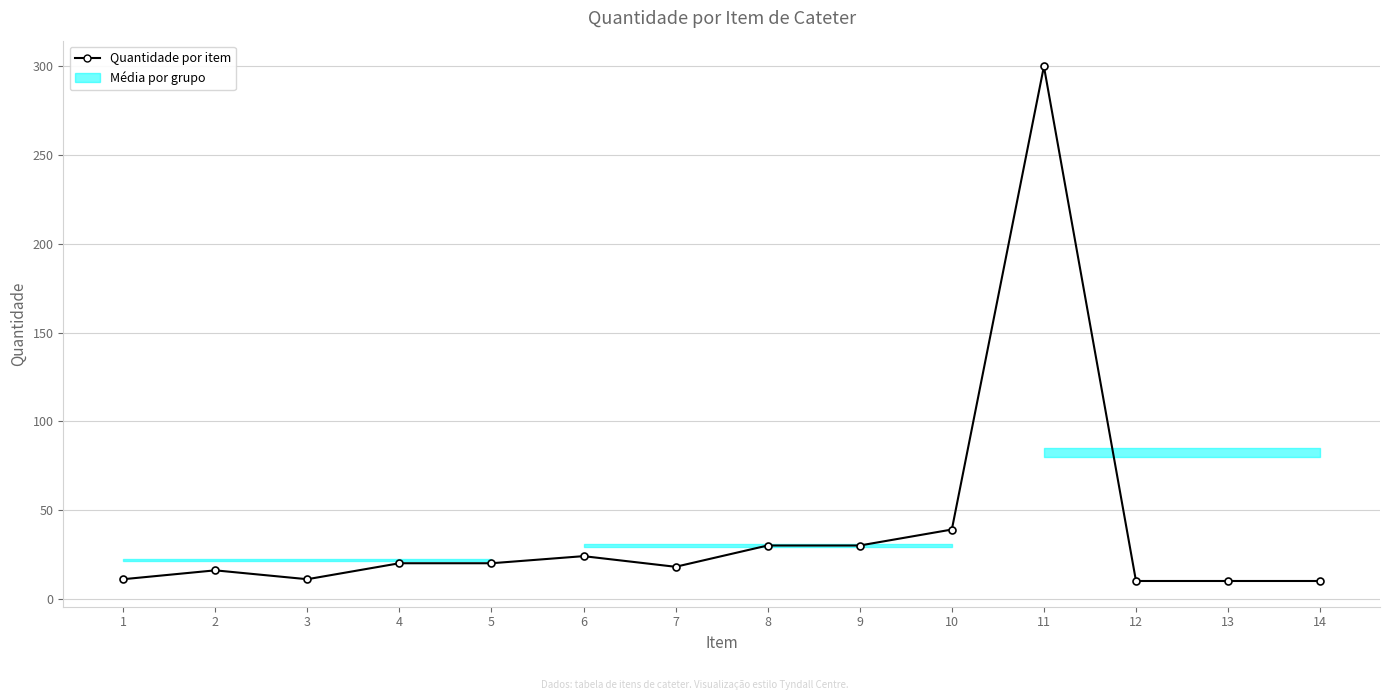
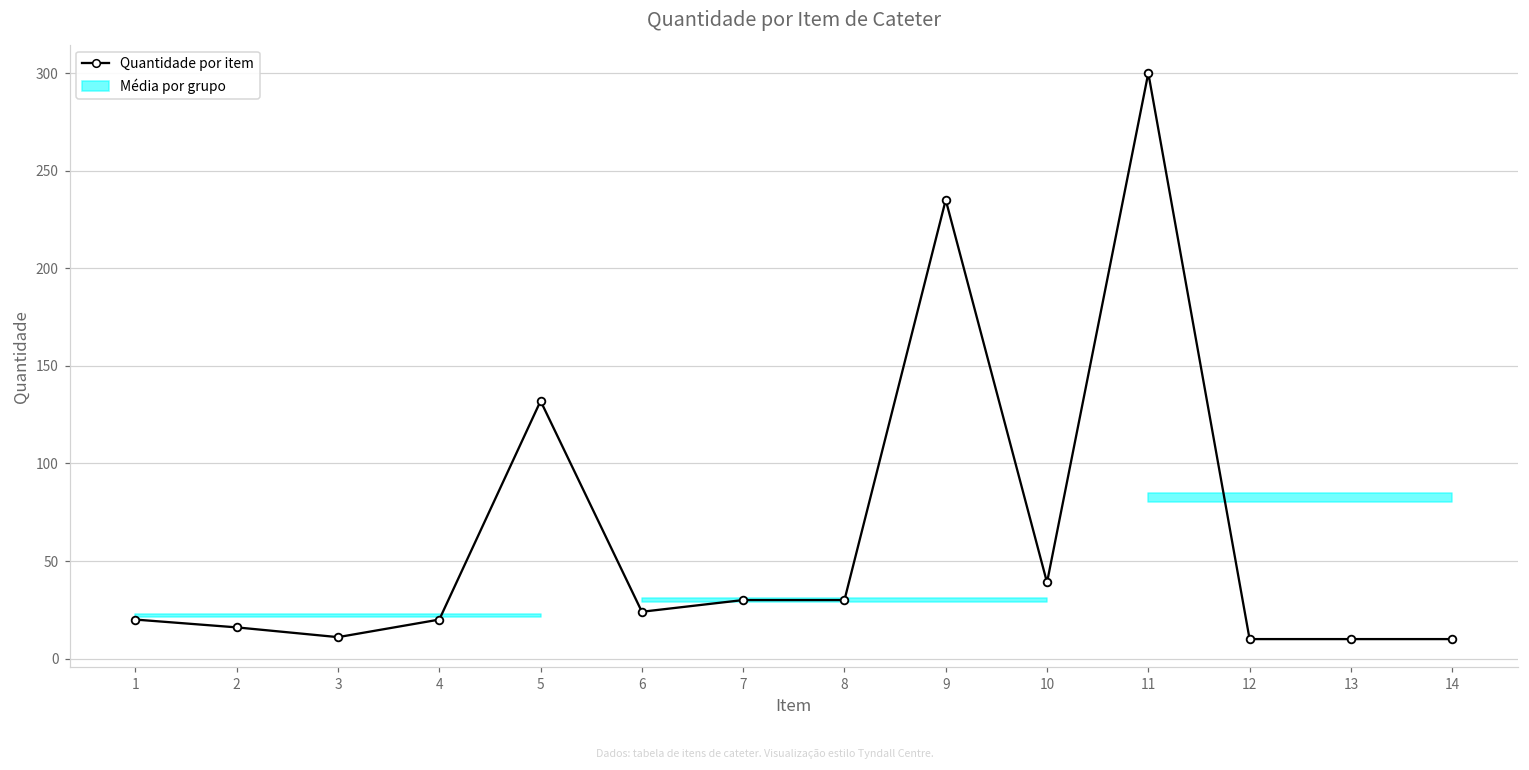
  {
-   "1": 11,
+   "1": 20,
    "2": 16,
    "3": 11,
    "4": 20,
-   "5": 20,
+   "5": 132,
    "6": 24,
-   "7": 18,
+   "7": 30,
    "8": 30,
-   "9": 30,
+   "9": 235,
    "10": 39,
    "11": 300,
    "12": 10,
    "13": 10,
    "14": 10
  }
